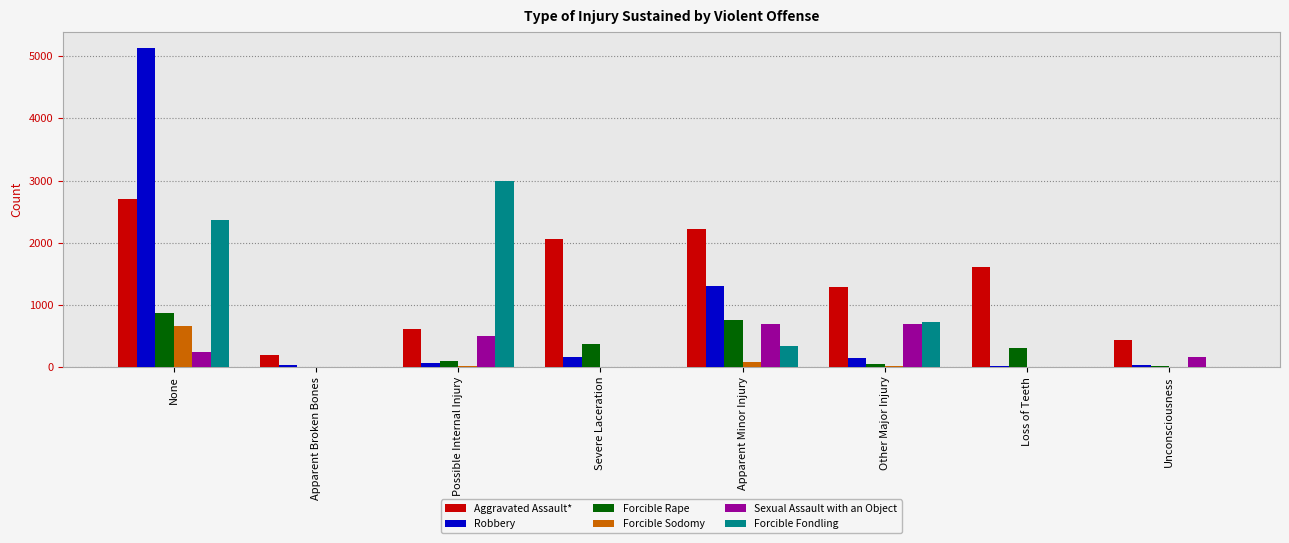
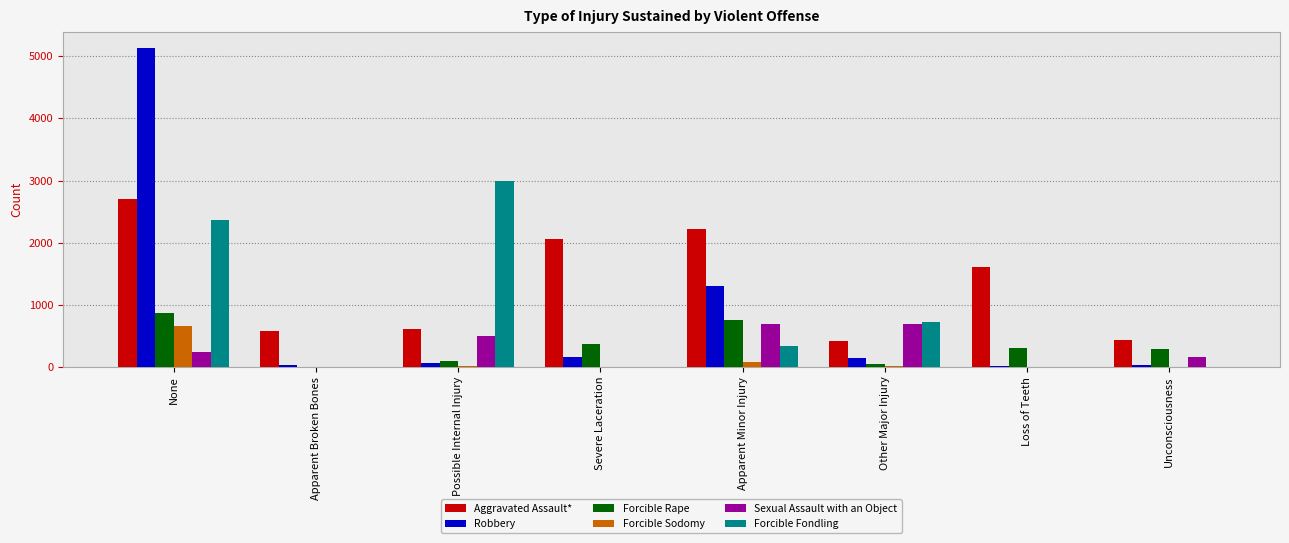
  {
    "Aggravated Assault*": {
      "None": 2700,
-     "Apparent Broken Bones": 200,
+     "Apparent Broken Bones": 600,
      "Possible Internal Injury": 600,
      "Severe Laceration": 2100,
      "Apparent Minor Injury": 2200,
-     "Other Major Injury": 1300,
+     "Other Major Injury": 400,
      "Loss of Teeth": 1600,
      "Unconsciousness": 400
    },
    "Robbery": {
      "None": 5100,
      "Possible Internal Injury": 100,
      "Severe Laceration": 200,
      "Apparent Minor Injury": 1300,
      "Other Major Injury": 100
    },
    "Forcible Rape": {
      "None": 900,
      "Possible Internal Injury": 100,
      "Severe Laceration": 400,
      "Apparent Minor Injury": 800,
      "Other Major Injury": 100,
      "Loss of Teeth": 300,
-     "Unconsciousness": 0
+     "Unconsciousness": 300
    },
    "Forcible Sodomy": {
      "None": 700,
      "Severe Laceration": 0,
      "Apparent Minor Injury": 100
    },
    "Sexual Assault with an Object": {
      "None": 200,
      "Apparent Broken Bones": 0,
      "Possible Internal Injury": 500,
      "Apparent Minor Injury": 700,
      "Other Major Injury": 700,
      "Loss of Teeth": 0,
      "Unconsciousness": 200
    },
    "Forcible Fondling": {
      "None": 2400,
      "Apparent Broken Bones": 0,
      "Possible Internal Injury": 3000,
      "Apparent Minor Injury": 300,
      "Other Major Injury": 700,
      "Loss of Teeth": 0,
      "Unconsciousness": 0
    }
  }
